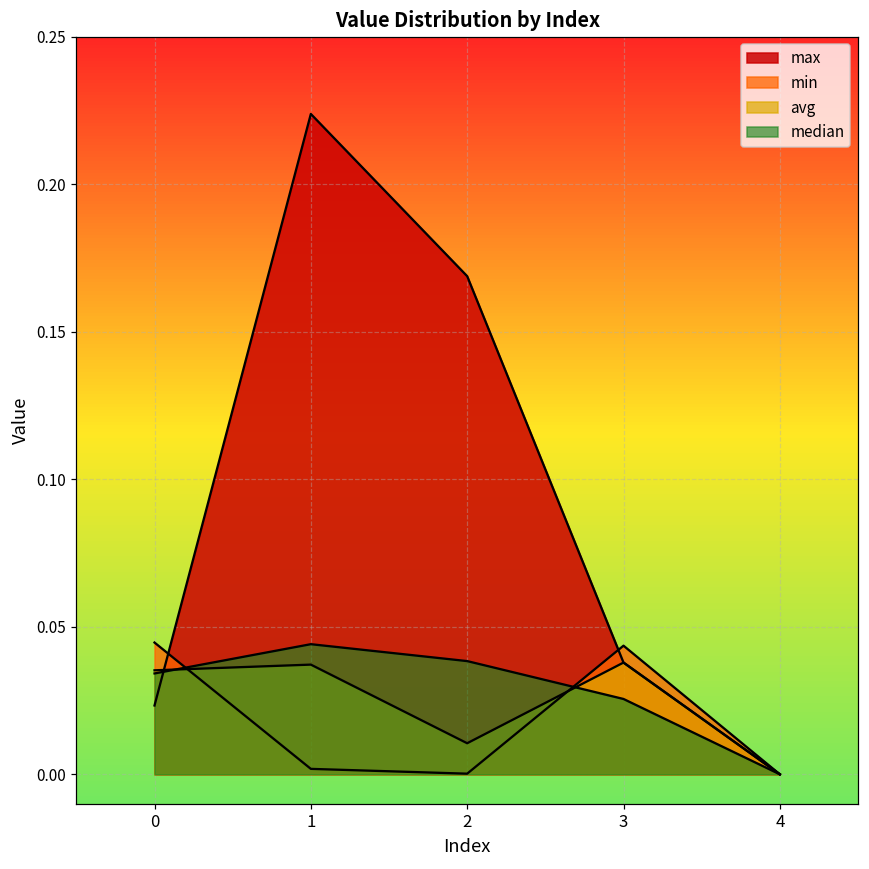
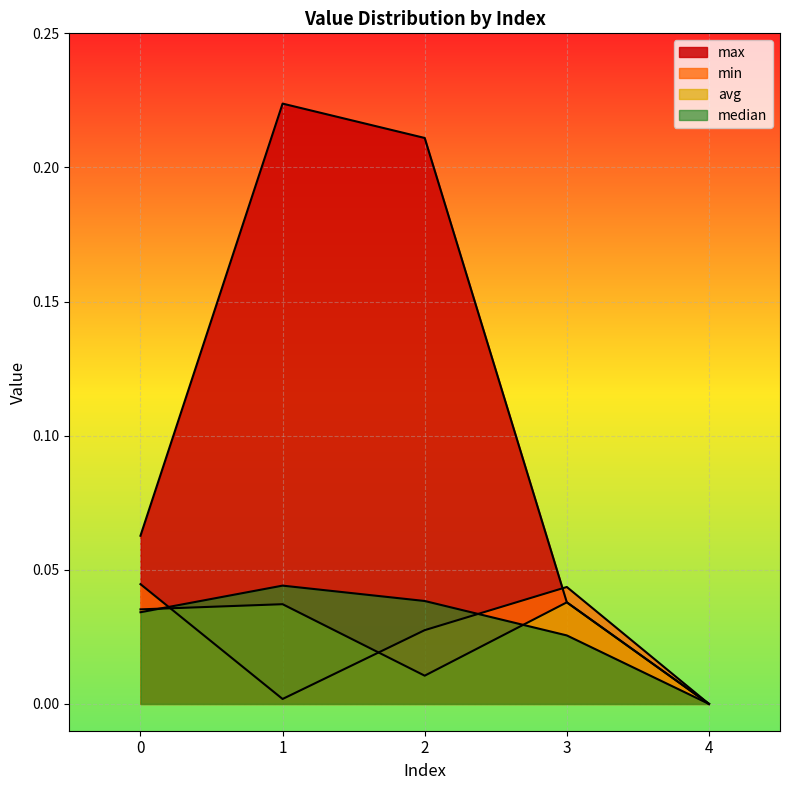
  {
    "max": {
-     "0": 0.023,
+     "0": 0.063,
      "1": 0.224,
-     "2": 0.169
+     "2": 0.211
    },
    "min": {
      "0": 0.045,
      "1": 0.002,
-     "2": 0.000,
+     "2": 0.027,
      "3": 0.044
    },
    "avg": {
      "0": 0.035,
      "1": 0.037,
      "2": 0.011
    },
    "median": {
      "0": 0.034,
      "1": 0.044,
      "2": 0.038,
      "3": 0.026
    }
  }
